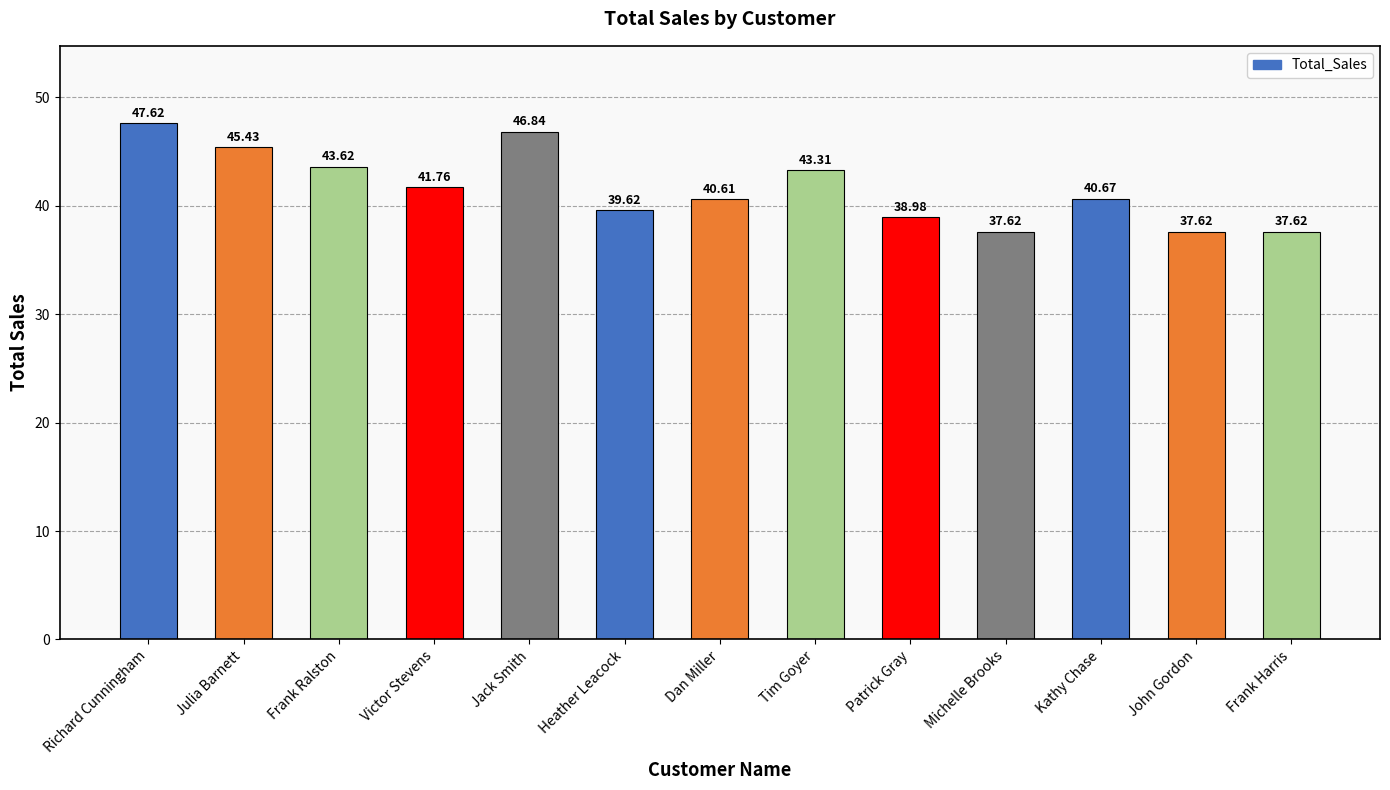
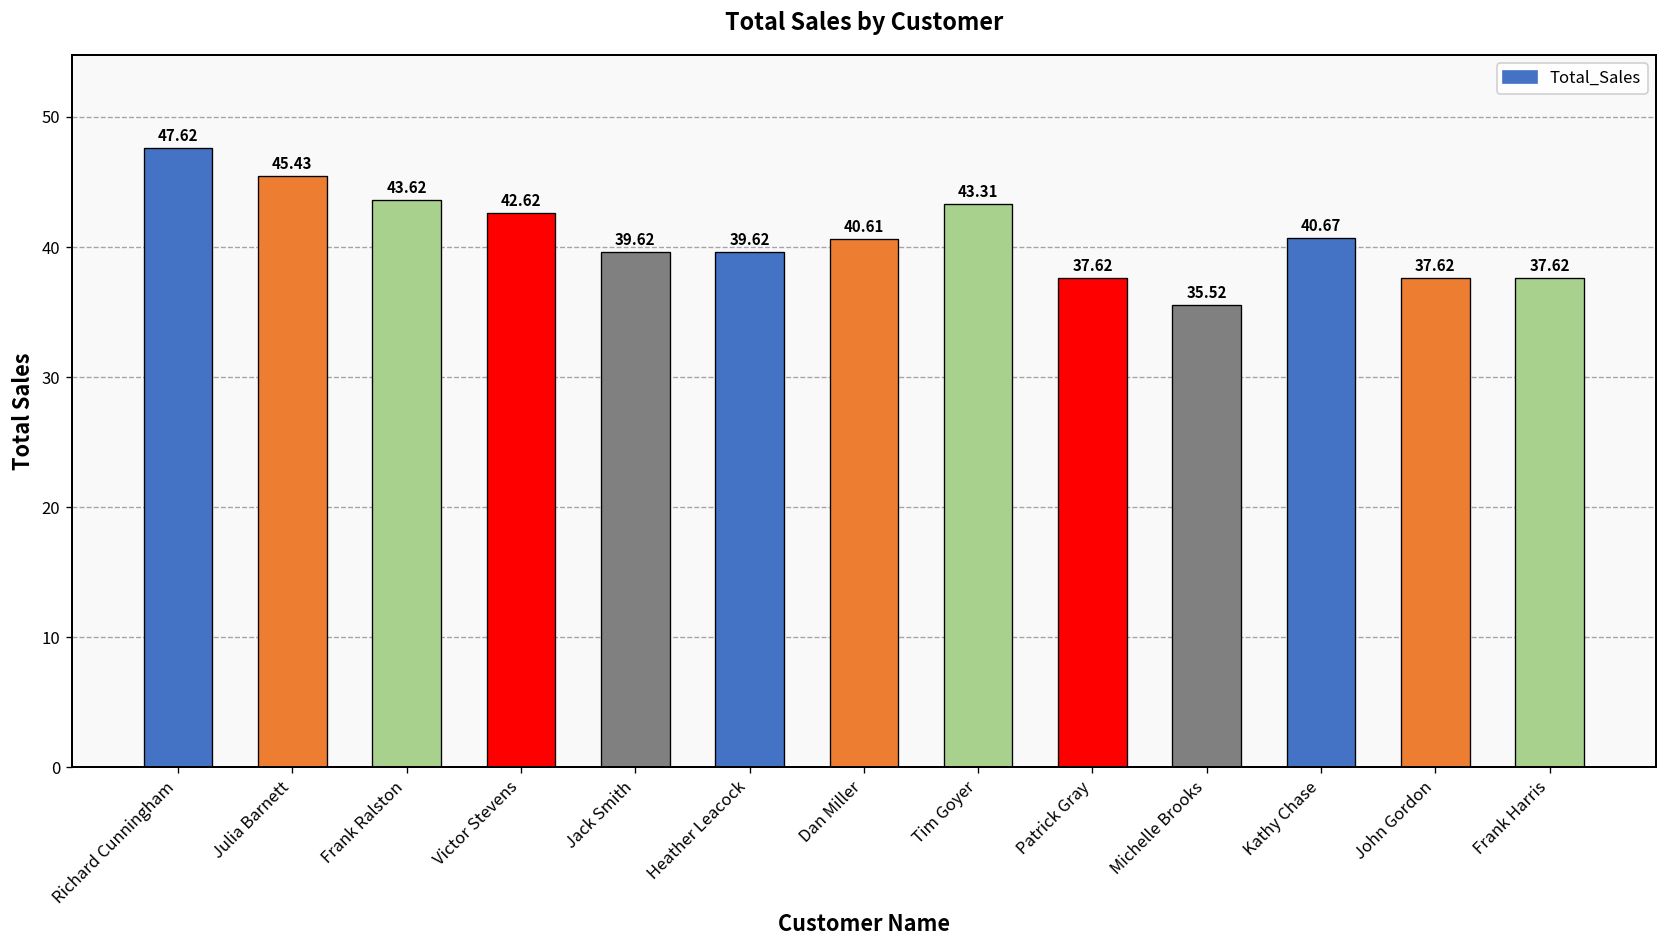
  {
    "Richard Cunningham": 47.62,
    "Julia Barnett": 45.43,
    "Frank Ralston": 43.62,
-   "Victor Stevens": 41.76,
-   "Jack Smith": 46.84,
+   "Victor Stevens": 42.62,
+   "Jack Smith": 39.62,
    "Heather Leacock": 39.62,
    "Dan Miller": 40.61,
    "Tim Goyer": 43.31,
-   "Patrick Gray": 38.98,
-   "Michelle Brooks": 37.62,
+   "Patrick Gray": 37.62,
+   "Michelle Brooks": 35.52,
    "Kathy Chase": 40.67,
    "John Gordon": 37.62,
    "Frank Harris": 37.62
  }
